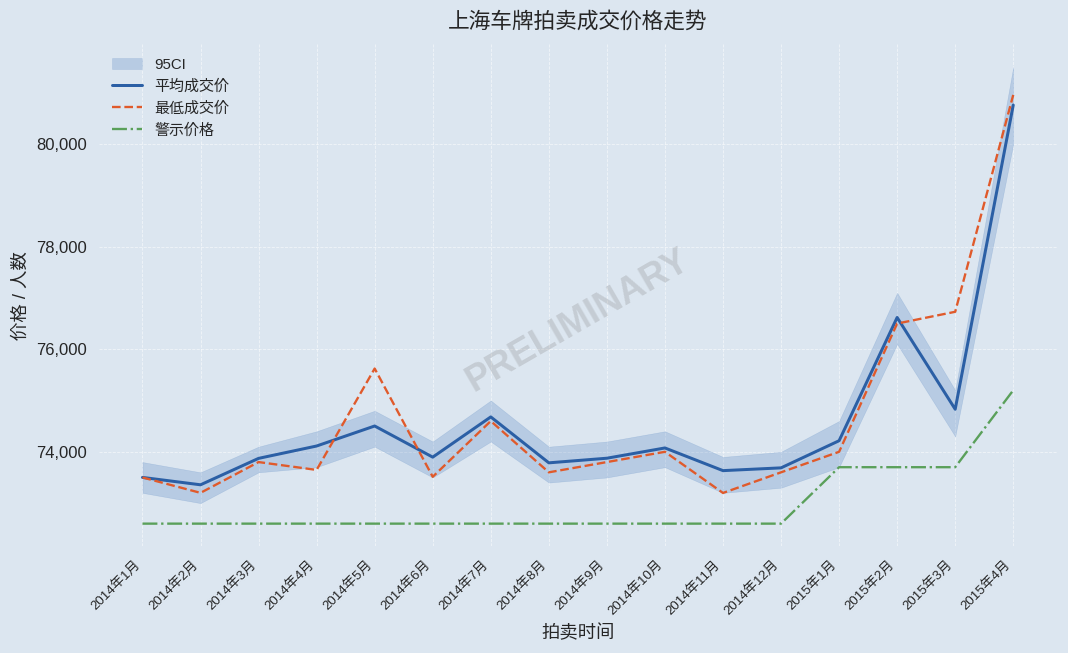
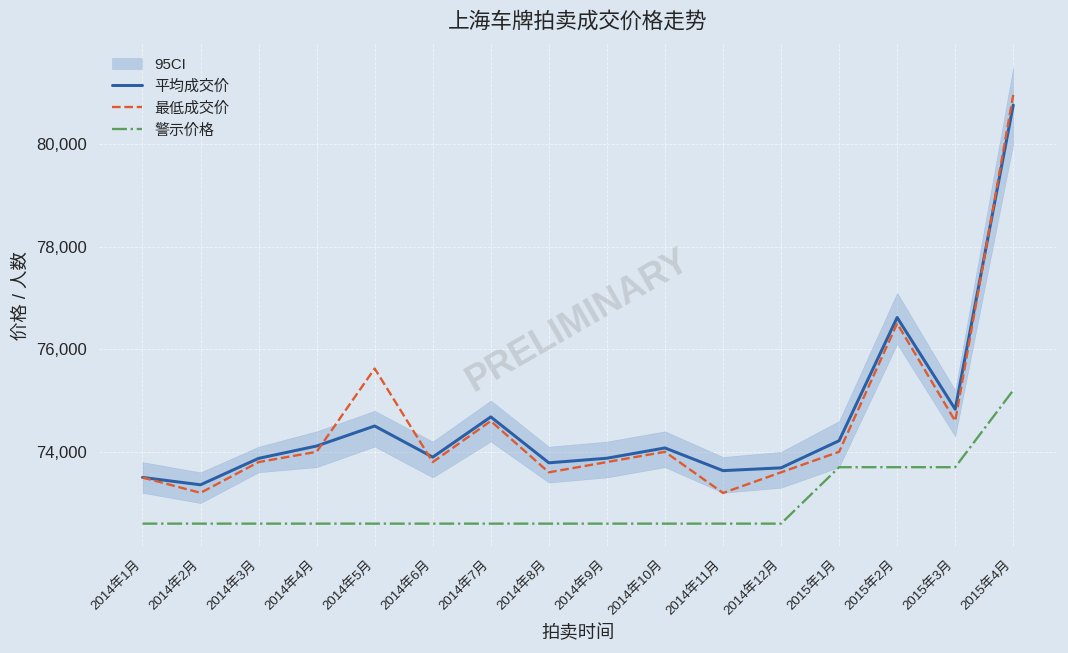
  {
    "最低成交价": {
      "2014年2月": "73,200",
      "2014年3月": "73,800",
-     "2014年4月": "73,600",
+     "2014年4月": "74,000",
      "2014年5月": "75,600",
-     "2014年6月": "73,500",
+     "2014年6月": "73,800",
      "2014年7月": "74,600",
      "2014年8月": "73,600",
      "2014年9月": "73,800",
      "2014年10月": "74,000",
      "2014年11月": "73,200",
      "2014年12月": "73,600",
      "2015年1月": "74,000",
      "2015年2月": "76,500",
-     "2015年3月": "76,700",
+     "2015年3月": "74,600",
      "2015年4月": "81,000"
    },
    "警示价格": {
      "2014年1月": "72,600",
      "2014年2月": "72,600",
      "2014年3月": "72,600",
      "2014年4月": "72,600",
      "2014年5月": "72,600",
      "2014年6月": "72,600",
      "2014年7月": "72,600",
      "2014年8月": "72,600",
      "2014年9月": "72,600",
      "2014年10月": "72,600",
      "2014年11月": "72,600",
      "2014年12月": "72,600",
      "2015年1月": "73,700",
      "2015年2月": "73,700",
      "2015年3月": "73,700",
      "2015年4月": "75,200"
    }
  }
